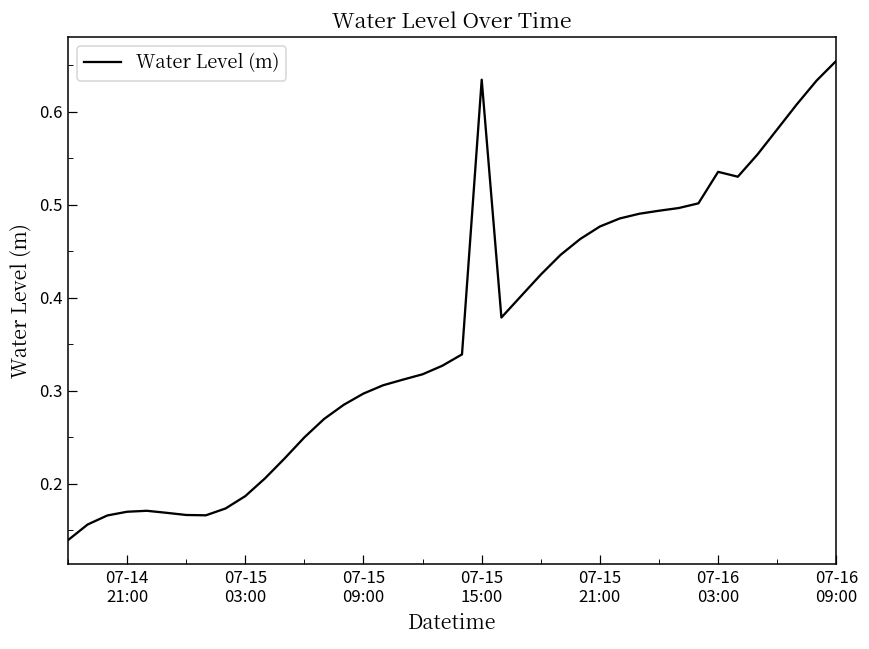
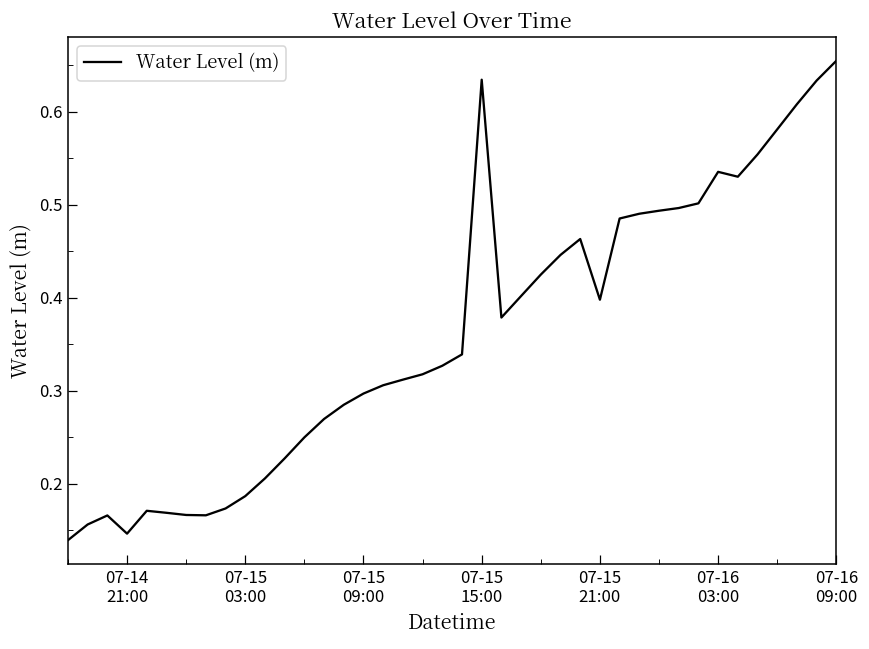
  {
-   "07-14 21:00": 0.17,
+   "07-14 21:00": 0.15,
    "07-15 03:00": 0.19,
    "07-15 09:00": 0.30,
    "07-15 15:00": 0.63,
-   "07-15 21:00": 0.48,
+   "07-15 21:00": 0.40,
    "07-16 03:00": 0.54,
    "07-16 09:00": 0.66
  }
